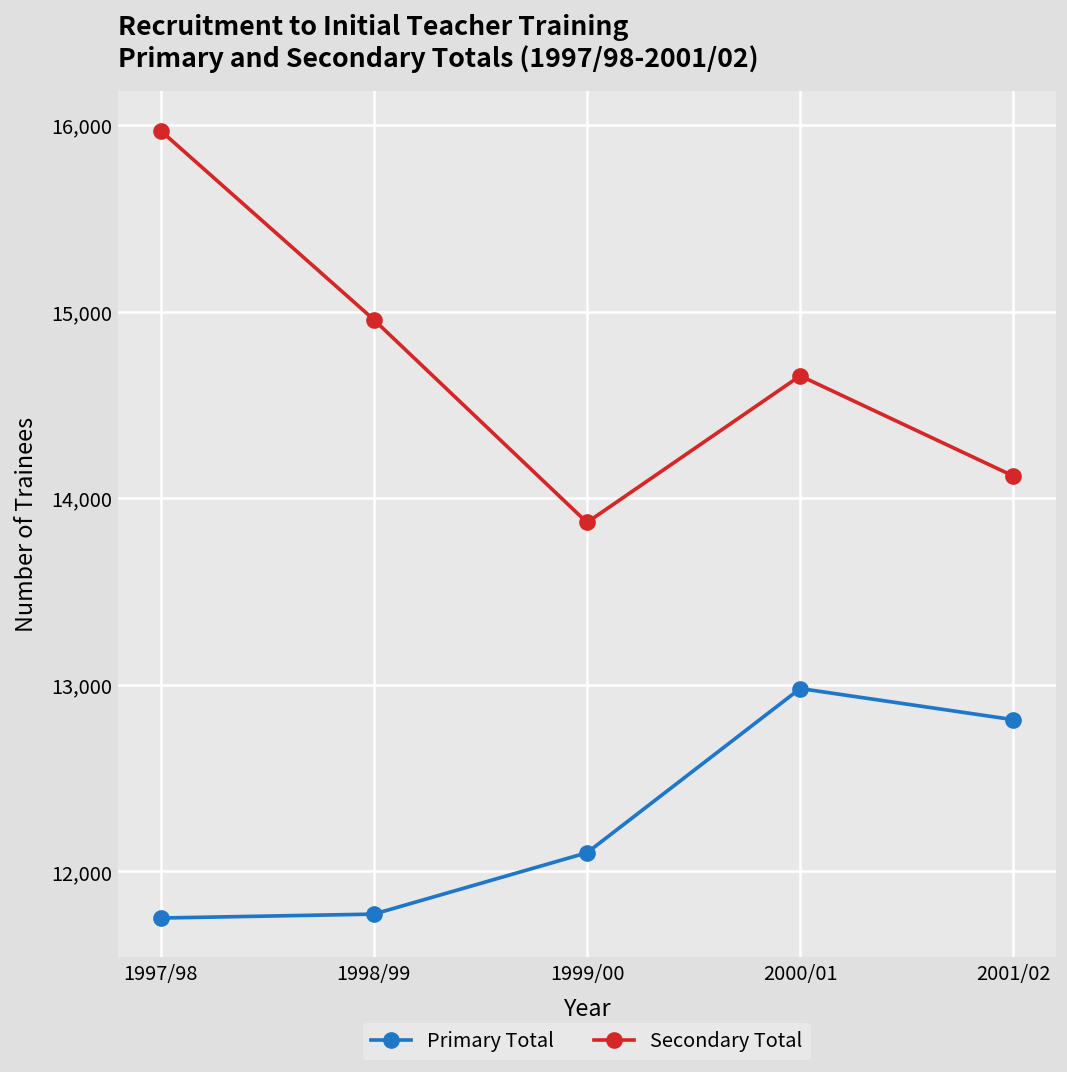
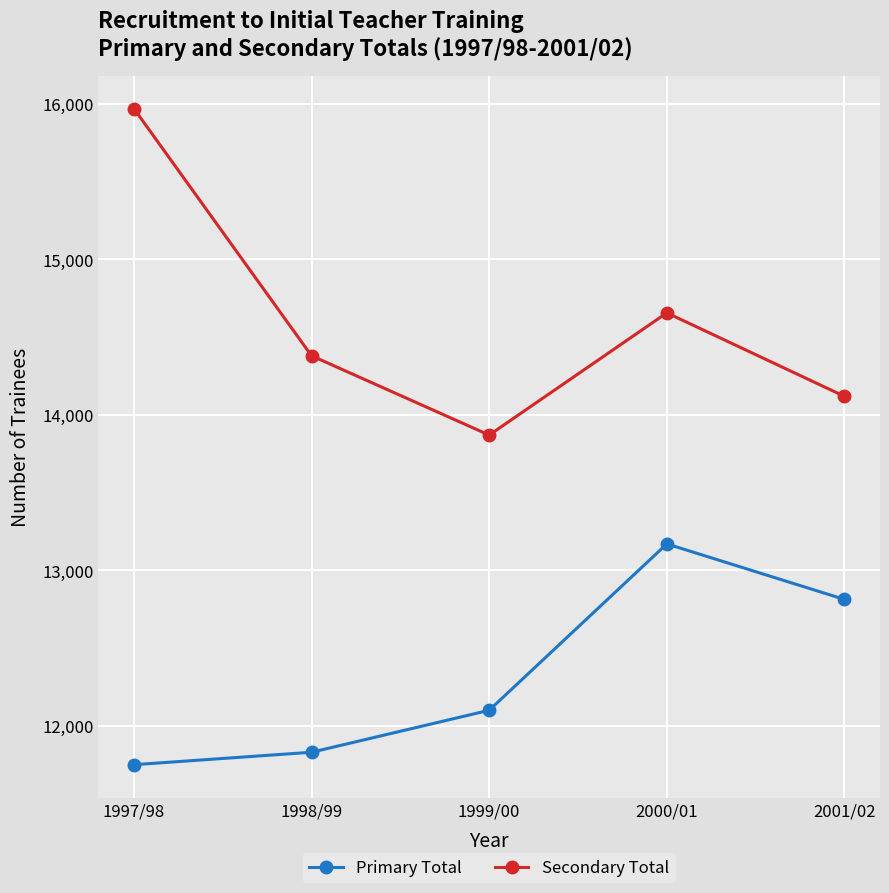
  {
    "Primary Total": {
      "1997/98": "11,750",
-     "1998/99": "11,770",
+     "1998/99": "11,830",
      "1999/00": "12,100",
-     "2000/01": "12,980",
+     "2000/01": "13,170",
      "2001/02": "12,810"
    },
    "Secondary Total": {
      "1997/98": "15,970",
-     "1998/99": "14,960",
+     "1998/99": "14,380",
      "1999/00": "13,870",
      "2000/01": "14,660",
      "2001/02": "14,120"
    }
  }
